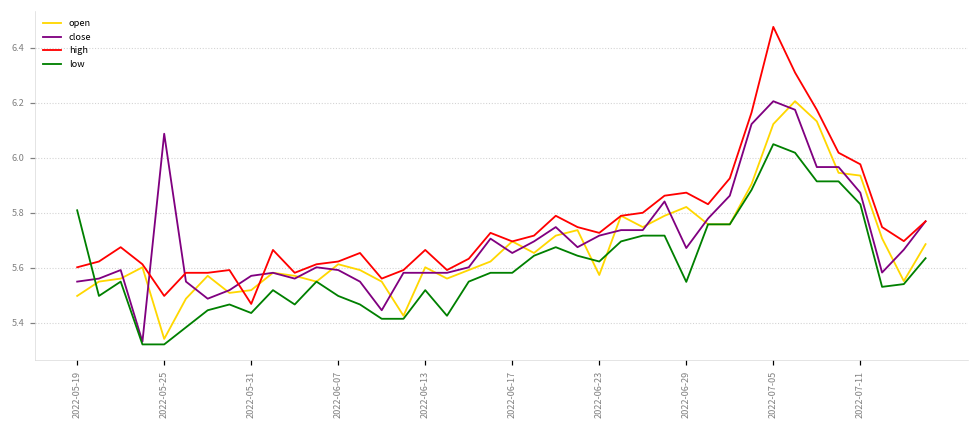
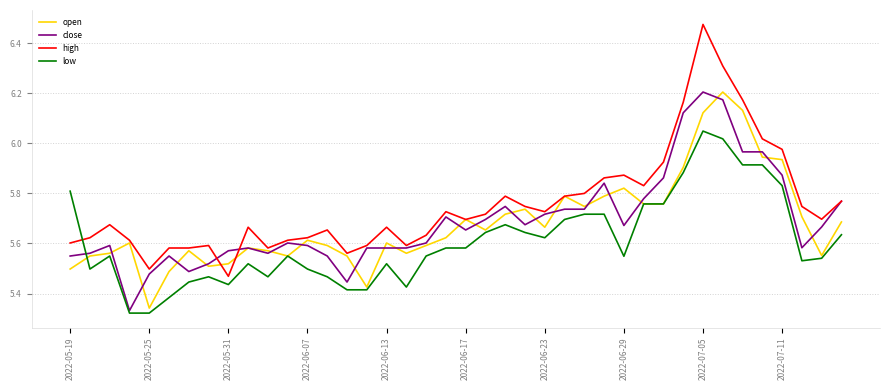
  {
    "open": {
      "2022-05-19": 5.50,
      "2022-05-25": 5.34,
      "2022-05-31": 5.52,
      "2022-06-13": 5.60,
-     "2022-06-23": 5.57,
+     "2022-06-23": 5.67,
      "2022-06-29": 5.82,
      "2022-07-05": 6.12,
      "2022-07-11": 5.94
    },
    "close": {
      "2022-05-19": 5.55,
-     "2022-05-25": 6.09,
+     "2022-05-25": 5.48,
      "2022-05-31": 5.57,
      "2022-06-07": 5.59,
      "2022-06-13": 5.58,
      "2022-06-17": 5.65,
      "2022-06-29": 5.67,
      "2022-07-05": 6.21,
      "2022-07-11": 5.87
    },
    "high": {
      "2022-05-19": 5.60,
      "2022-05-25": 5.50,
      "2022-05-31": 5.47,
      "2022-06-13": 5.67,
      "2022-06-29": 5.87,
      "2022-07-05": 6.48,
      "2022-07-11": 5.98
    },
    "low": {
      "2022-05-19": 5.81,
      "2022-05-25": 5.32,
      "2022-05-31": 5.44,
      "2022-06-07": 5.50,
      "2022-06-13": 5.52,
      "2022-06-17": 5.58,
      "2022-06-23": 5.62,
      "2022-06-29": 5.55,
      "2022-07-05": 6.05,
      "2022-07-11": 5.83
    }
  }
